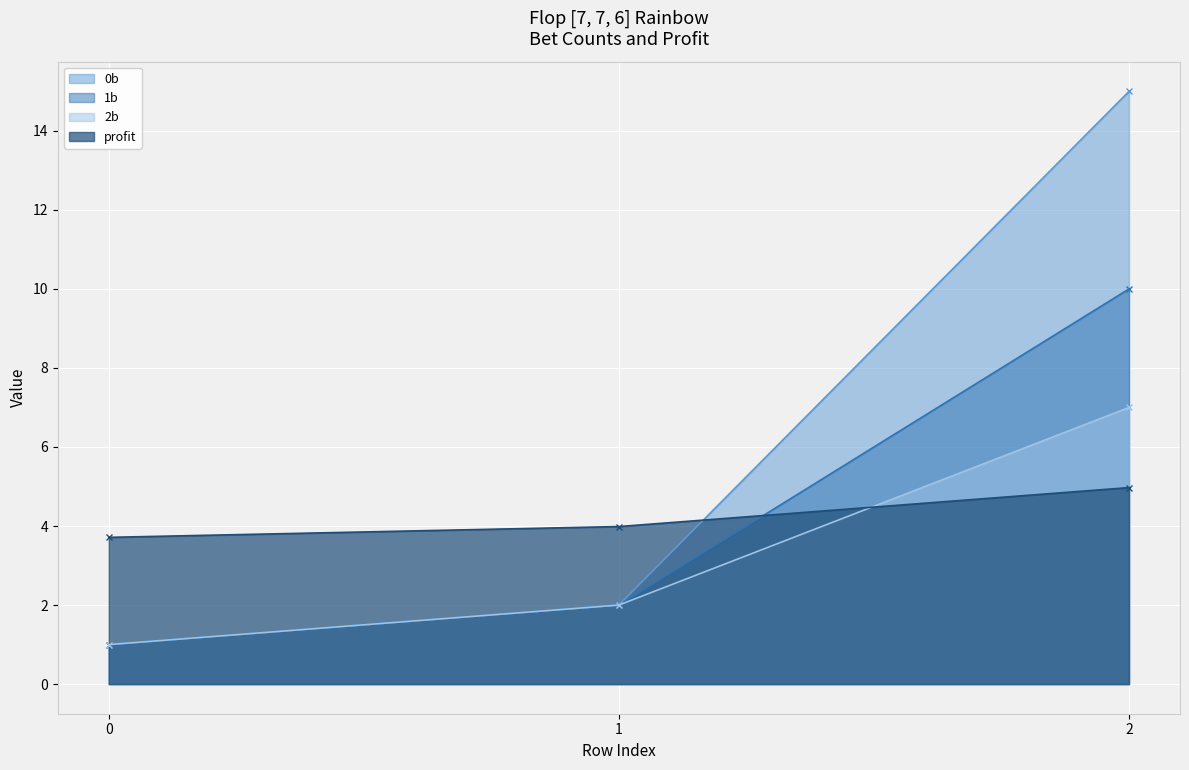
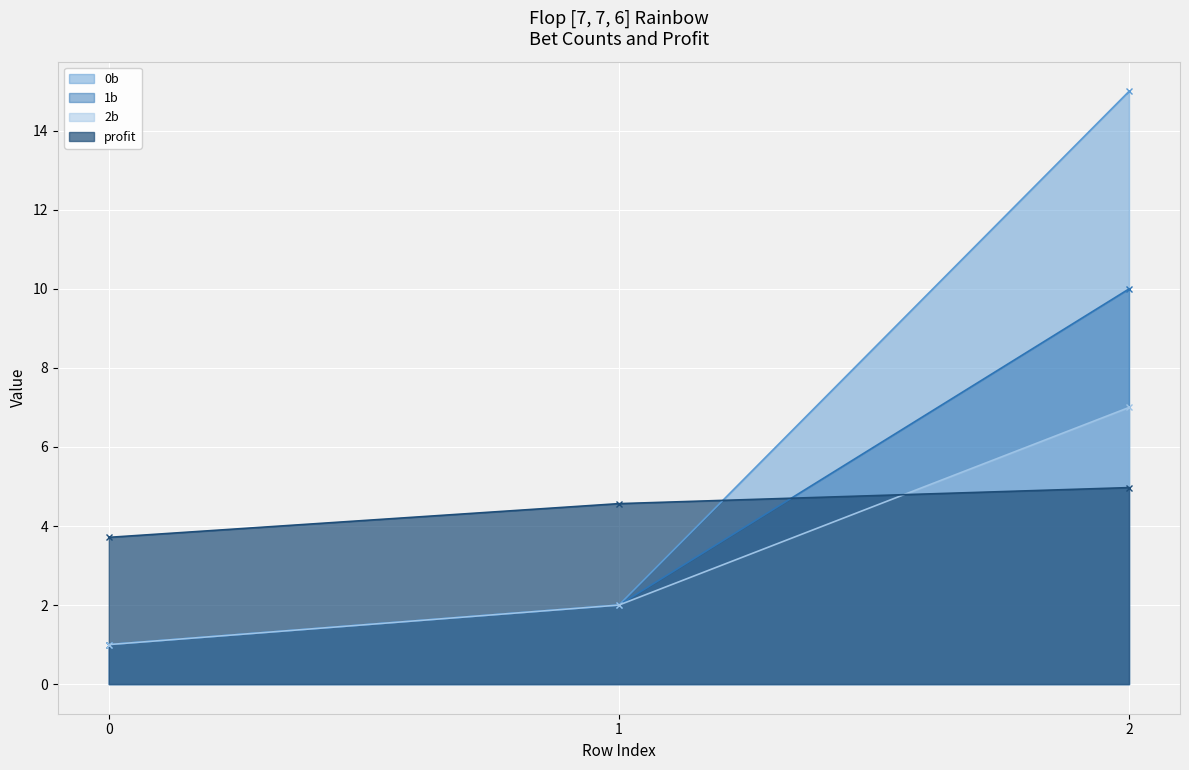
  {
    "profit": {
      "0": 3.7,
-     "1": 4.0,
+     "1": 4.6,
      "2": 5.0
    }
  }
